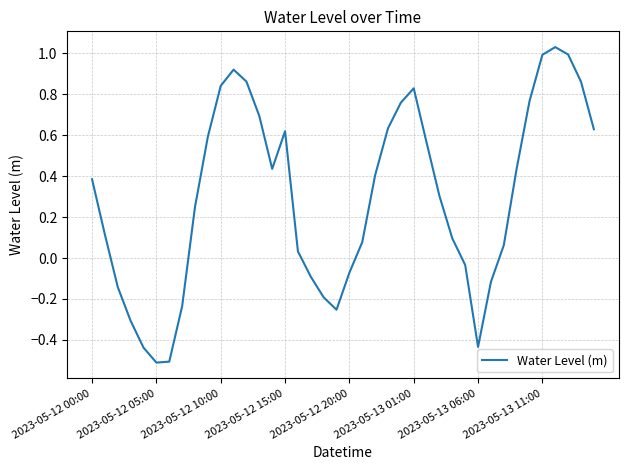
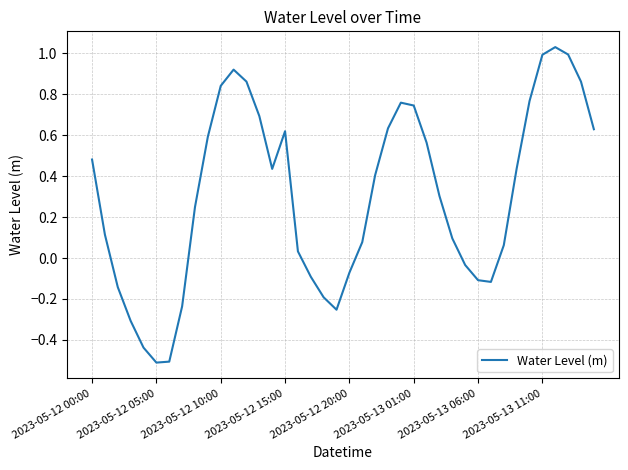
  {
-   "2023-05-12 00:00": 0.39,
+   "2023-05-12 00:00": 0.48,
    "2023-05-12 05:00": -0.51,
    "2023-05-12 10:00": 0.84,
    "2023-05-12 15:00": 0.62,
    "2023-05-12 20:00": -0.07,
-   "2023-05-13 01:00": 0.83,
-   "2023-05-13 06:00": -0.43,
+   "2023-05-13 01:00": 0.75,
+   "2023-05-13 06:00": -0.11,
    "2023-05-13 11:00": 0.99
  }
